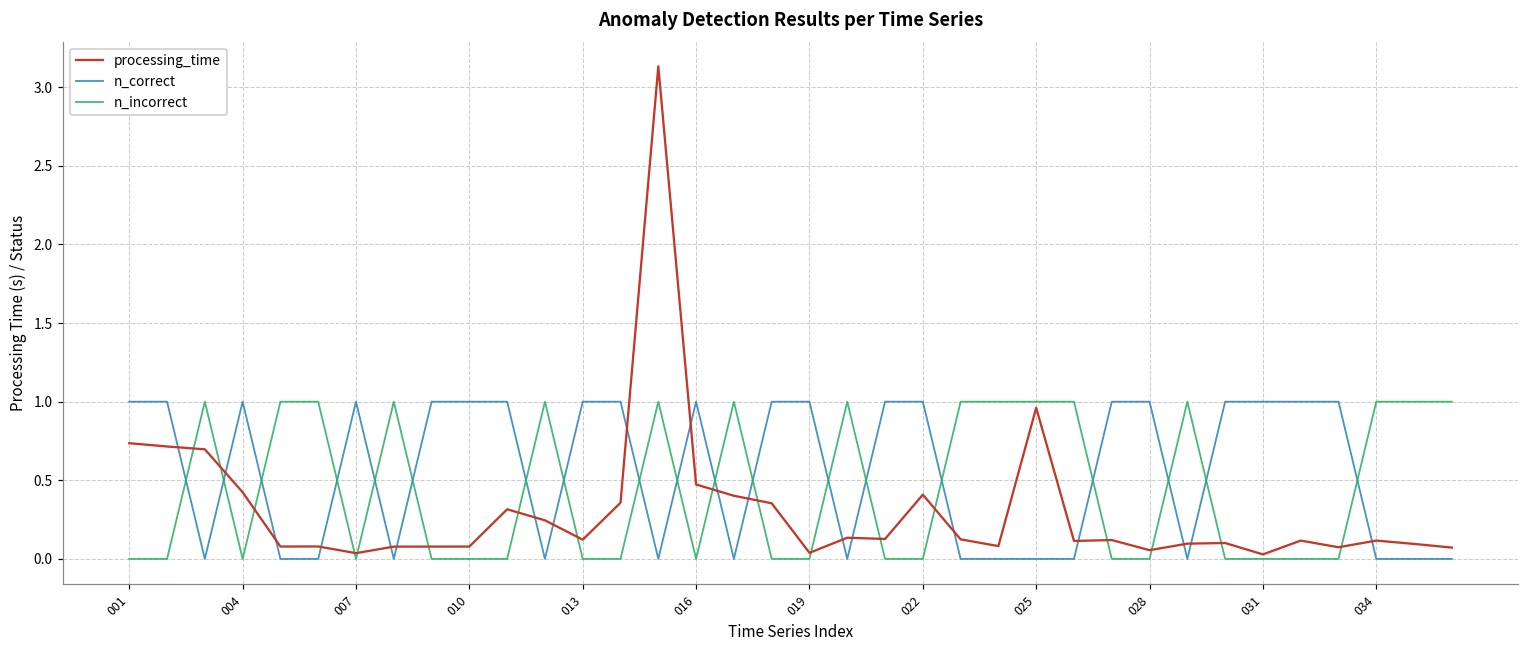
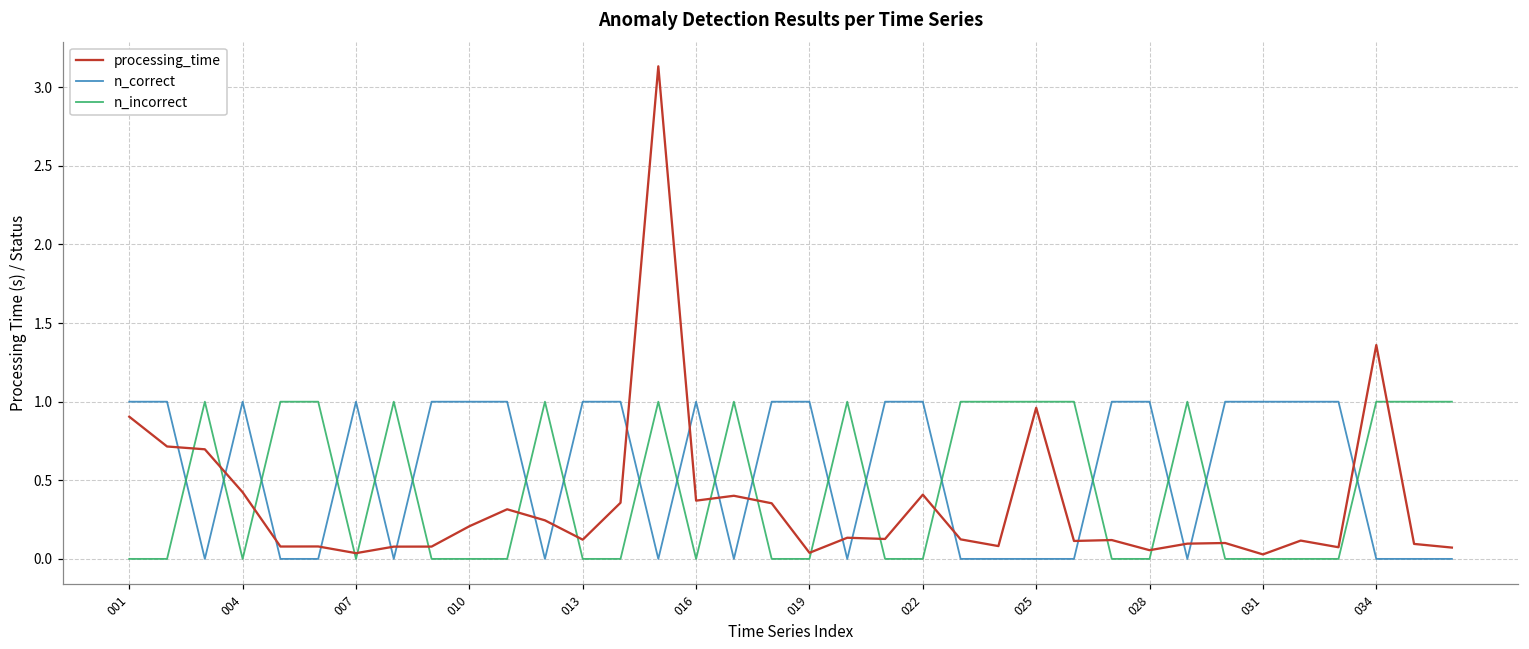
  {
    "processing_time": {
-     "001": 0.74,
+     "001": 0.90,
      "004": 0.42,
      "007": 0.04,
-     "010": 0.08,
+     "010": 0.21,
      "013": 0.12,
-     "016": 0.47,
+     "016": 0.37,
      "019": 0.04,
      "022": 0.41,
      "025": 0.96,
      "028": 0.06,
      "031": 0.03,
-     "034": 0.12
+     "034": 1.36
    },
    "n_correct": {
      "001": 1.00,
      "004": 1.00,
      "007": 1.00,
      "010": 1.00,
      "013": 1.00,
      "016": 1.00,
      "019": 1.00,
      "022": 1.00,
      "025": 0.00,
      "028": 1.00,
      "031": 1.00,
      "034": 0.00
    },
    "n_incorrect": {
      "001": 0.00,
      "004": 0.00,
      "007": 0.00,
      "010": 0.00,
      "013": 0.00,
      "016": 0.00,
      "019": 0.00,
      "022": 0.00,
      "025": 1.00,
      "028": 0.00,
      "031": 0.00,
      "034": 1.00
    }
  }
